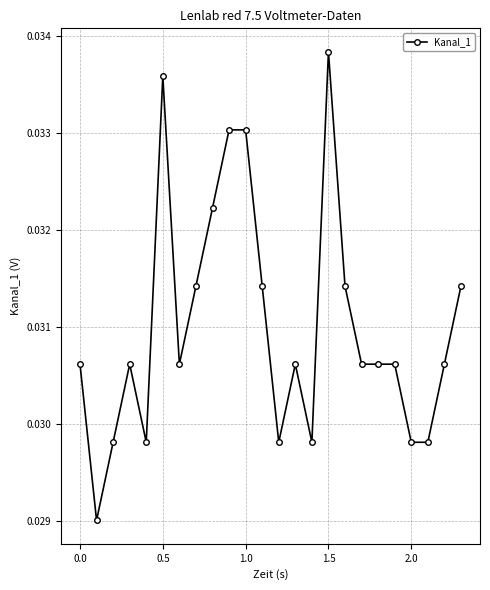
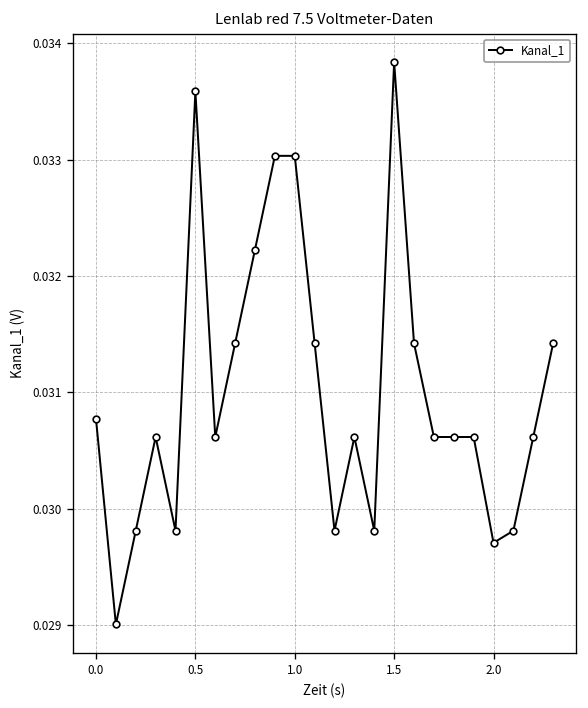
  {
-   "0.0": 0.0306,
+   "0.0": 0.0308,
    "0.5": 0.0336,
    "1.0": 0.0330,
    "1.5": 0.0338,
-   "2.0": 0.0298
+   "2.0": 0.0297
  }
